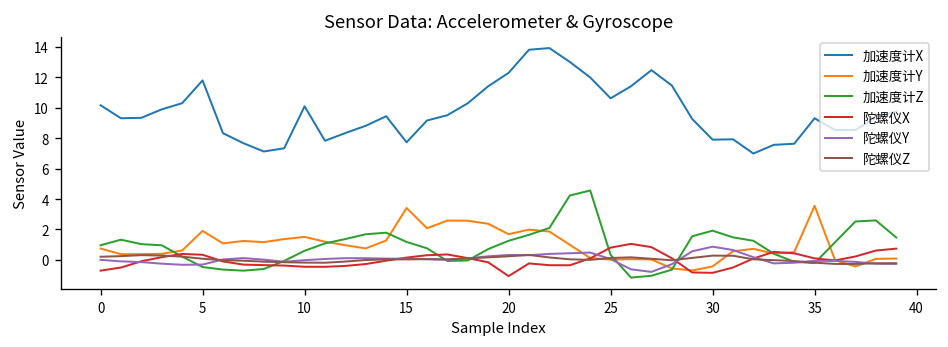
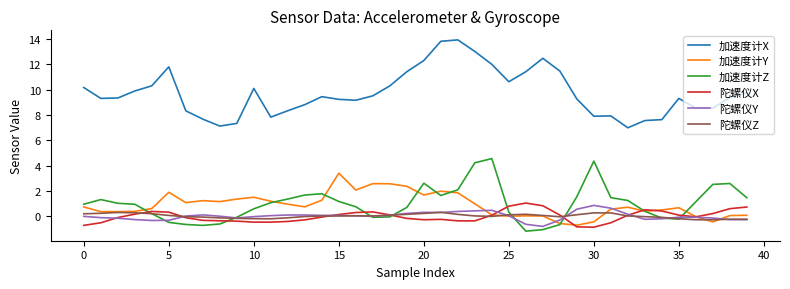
  {
    "加速度计X": {
      "0": 10.2,
      "5": 11.8,
      "10": 10.1,
-     "15": 7.7,
+     "15": 9.2,
      "20": 12.3,
      "25": 10.6,
      "30": 7.9,
      "35": 9.3
    },
    "加速度计Y": {
      "0": 0.7,
      "5": 1.9,
      "10": 1.5,
      "15": 3.4,
      "20": 1.7,
      "30": -0.4,
-     "35": 3.6
+     "35": 0.7
    },
    "加速度计Z": {
      "0": 1.0,
      "10": 0.6,
      "15": 1.2,
-     "20": 1.3,
+     "20": 2.6,
      "25": 0.3,
-     "30": 1.9
+     "30": 4.4
    },
    "陀螺仪X": {
      "0": -0.7,
      "5": 0.3,
      "10": -0.5,
-     "20": -1.1,
+     "20": -0.3,
      "25": 0.8,
      "30": -0.9
    },
    "陀螺仪Y": {
      "0": 0.0,
      "30": 0.9
    },
    "陀螺仪Z": {
      "0": 0.2,
      "5": 0.1,
      "30": 0.3
    }
  }
